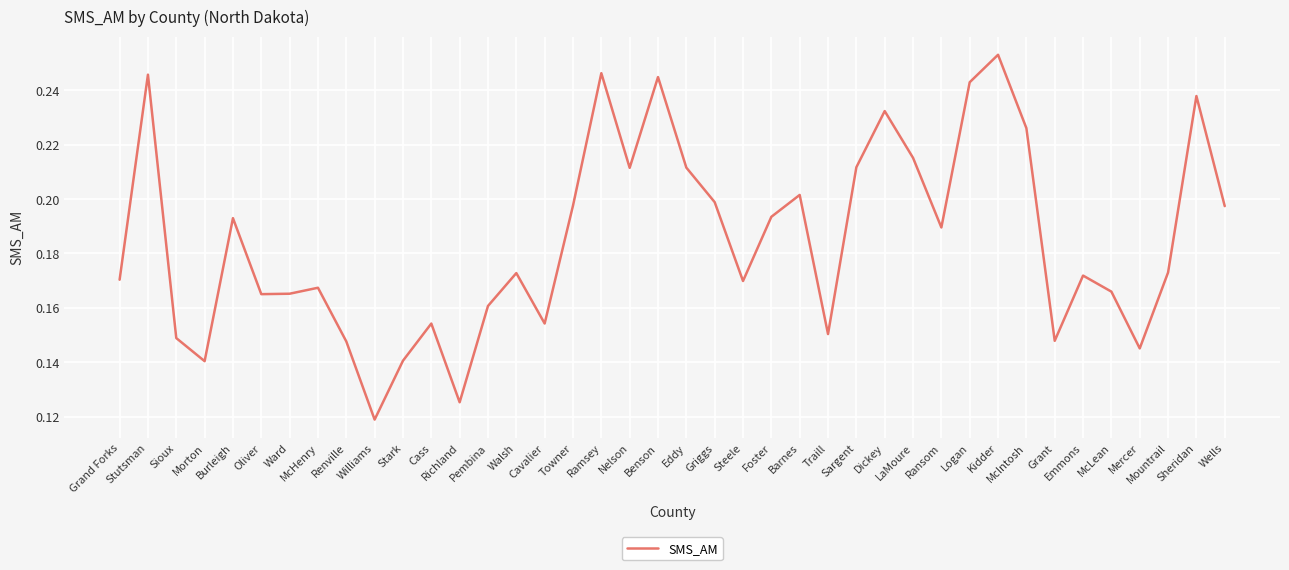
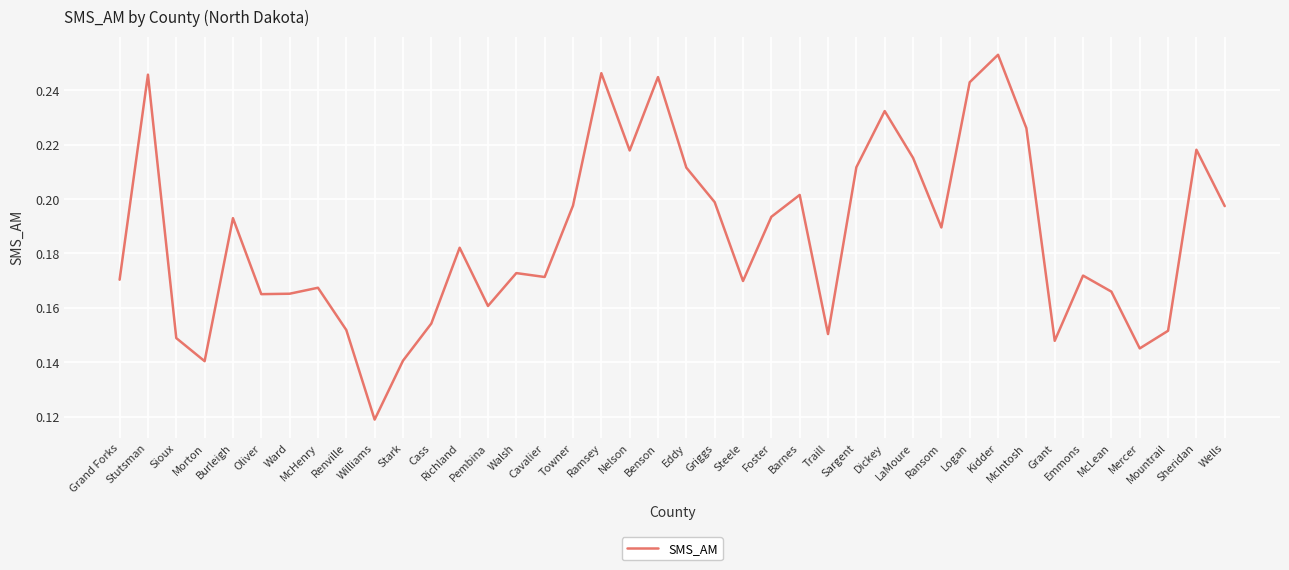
  {
    "Grand Forks": 0.170,
    "Stutsman": 0.246,
    "Sioux": 0.149,
    "Morton": 0.140,
    "Burleigh": 0.193,
    "Oliver": 0.165,
    "Ward": 0.165,
    "McHenry": 0.167,
-   "Renville": 0.148,
+   "Renville": 0.152,
    "Williams": 0.119,
    "Stark": 0.141,
    "Cass": 0.154,
-   "Richland": 0.125,
+   "Richland": 0.182,
    "Pembina": 0.161,
    "Walsh": 0.173,
-   "Cavalier": 0.154,
+   "Cavalier": 0.171,
    "Towner": 0.198,
    "Ramsey": 0.246,
-   "Nelson": 0.211,
+   "Nelson": 0.218,
    "Benson": 0.245,
    "Eddy": 0.212,
    "Griggs": 0.199,
    "Steele": 0.170,
    "Foster": 0.193,
    "Barnes": 0.202,
    "Traill": 0.150,
    "Sargent": 0.212,
    "Dickey": 0.232,
    "LaMoure": 0.215,
    "Ransom": 0.190,
    "Logan": 0.243,
    "Kidder": 0.253,
    "McIntosh": 0.226,
    "Grant": 0.148,
    "Emmons": 0.172,
    "McLean": 0.166,
    "Mercer": 0.145,
-   "Mountrail": 0.173,
-   "Sheridan": 0.238,
+   "Mountrail": 0.152,
+   "Sheridan": 0.218,
    "Wells": 0.197
  }
